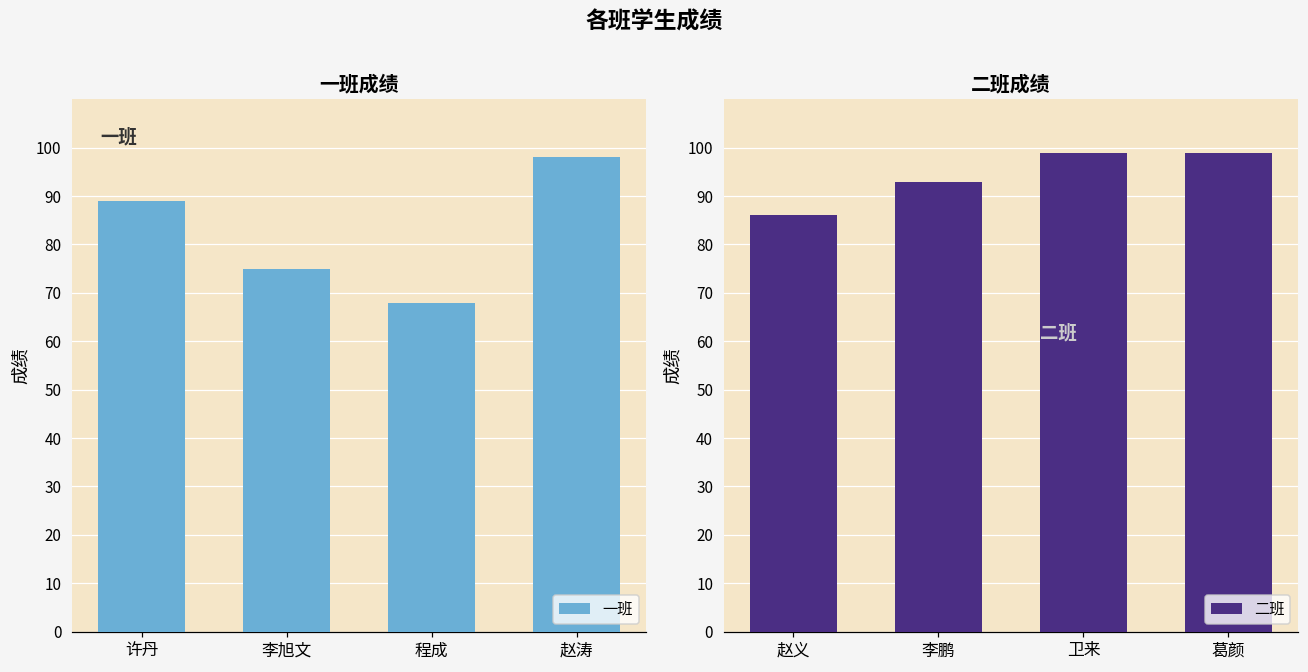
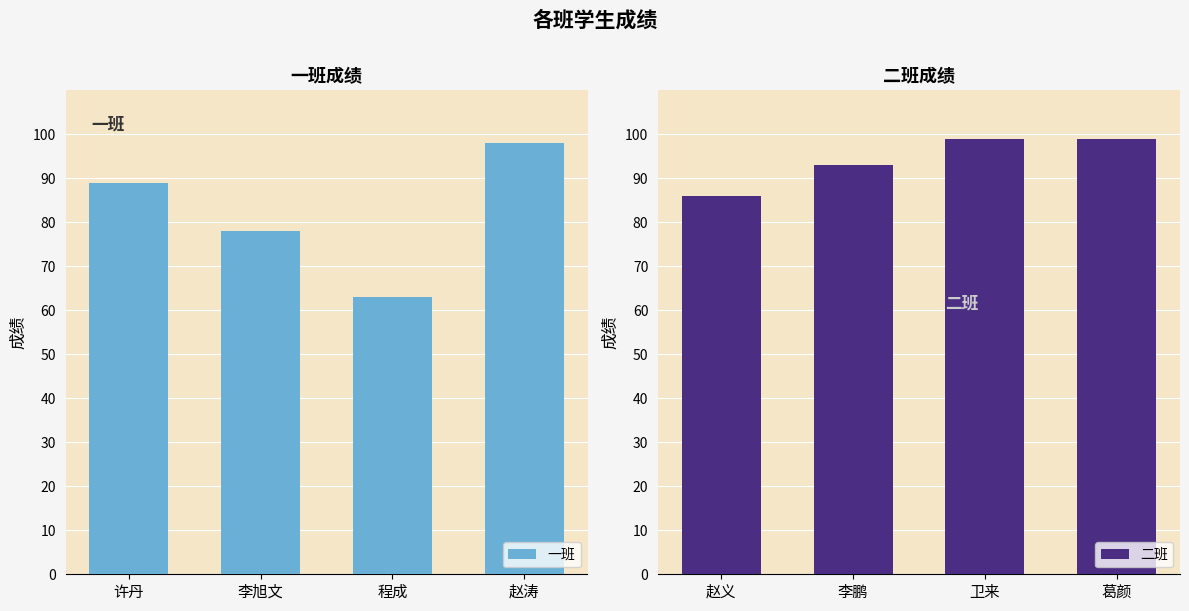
  {
    "一班成绩": {
      "许丹": 89,
-     "李旭文": 75,
-     "程成": 68,
+     "李旭文": 78,
+     "程成": 63,
      "赵涛": 98
    },
    "二班成绩": {
      "赵义": 86,
      "李鹏": 93,
      "卫来": 99,
      "葛颜": 99
    }
  }
